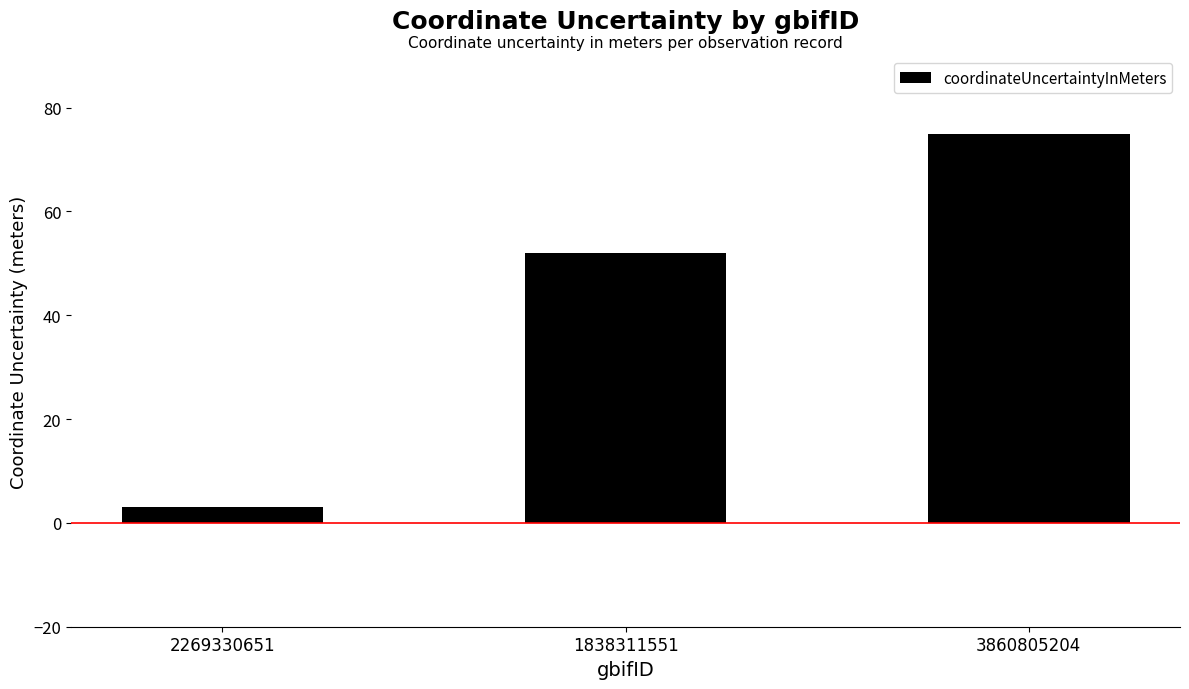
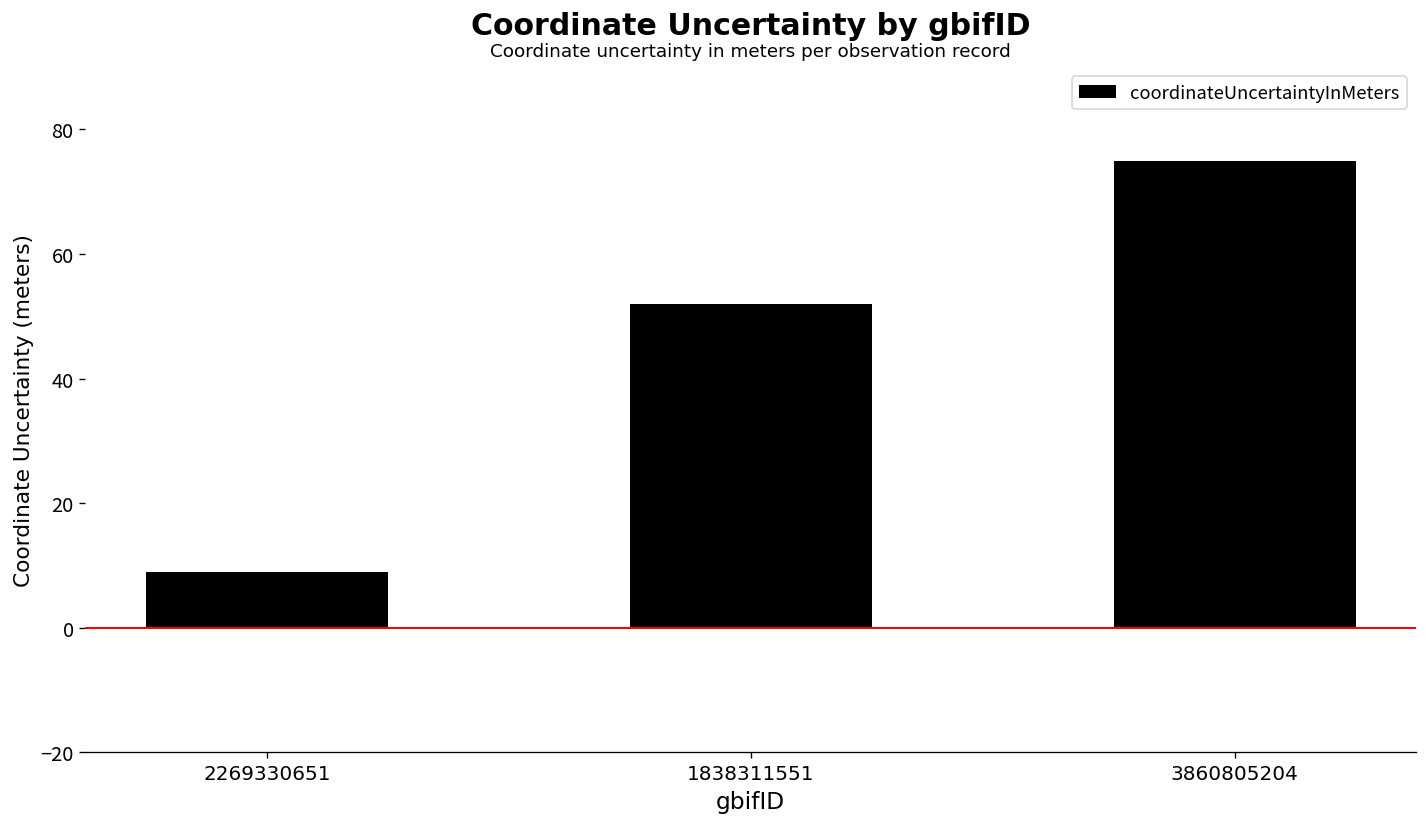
  {
-   "2269330651": 3,
+   "2269330651": 9,
    "1838311551": 52,
    "3860805204": 75
  }
